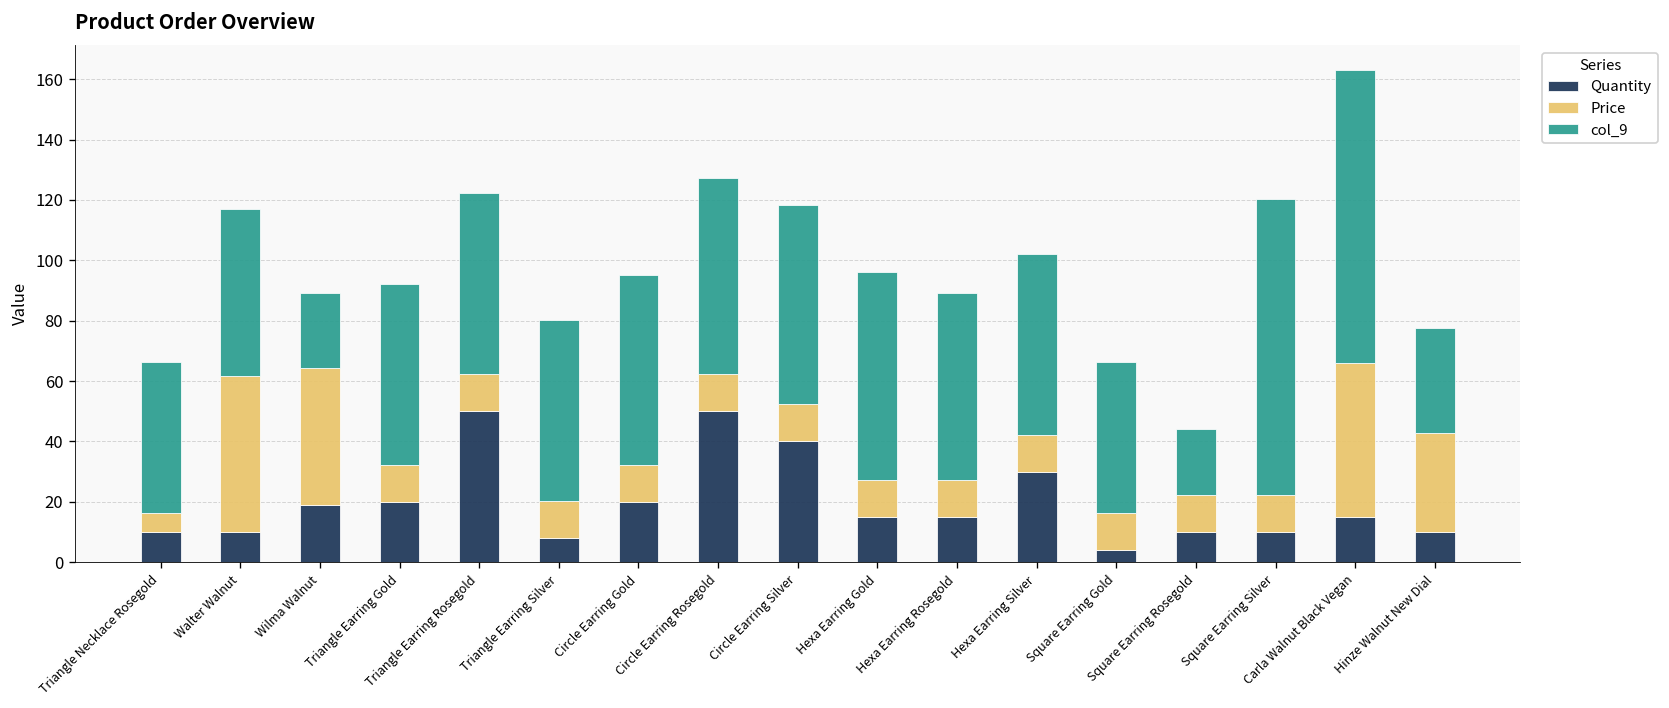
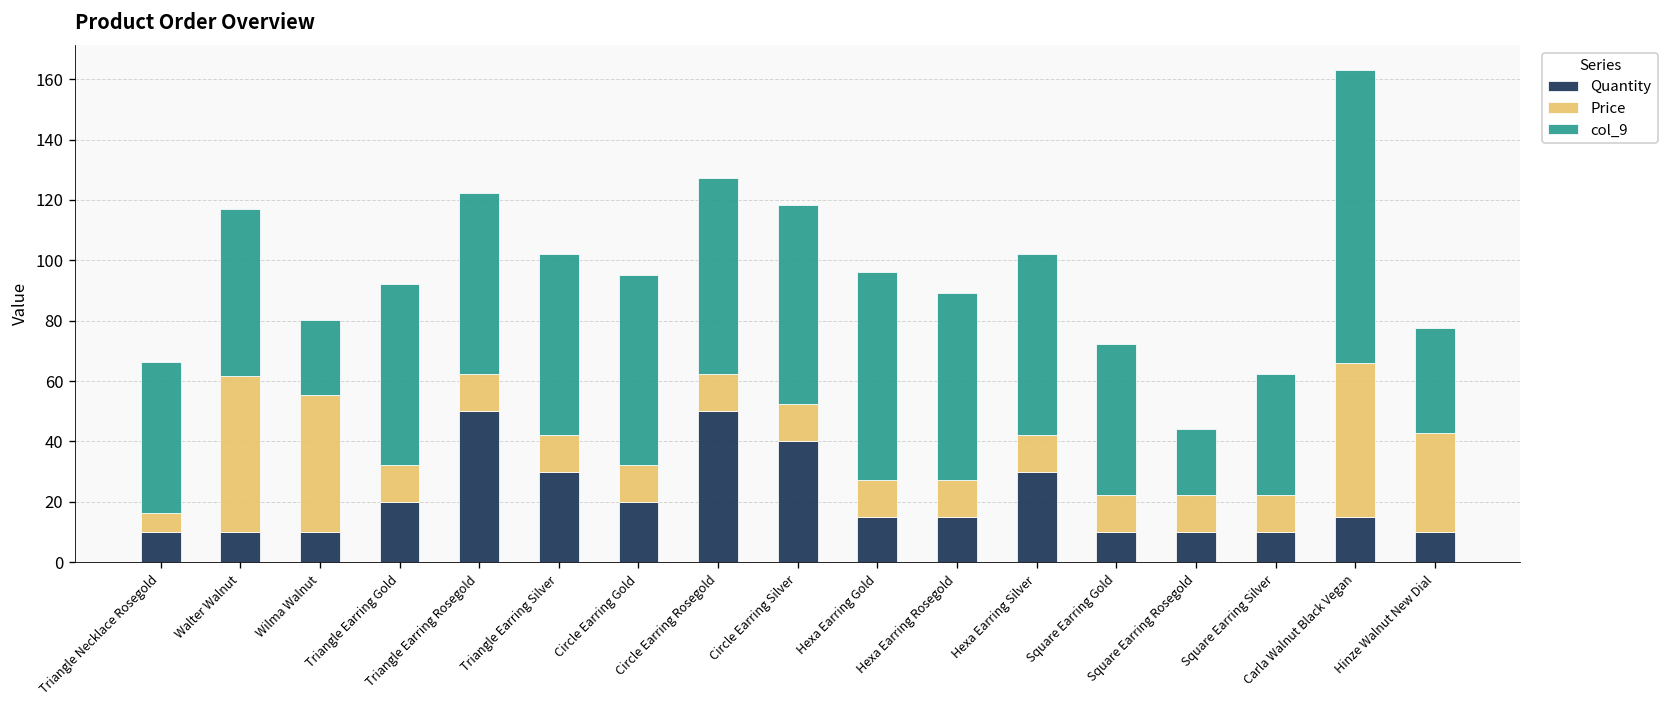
  {
    "Quantity": {
      "Triangle Necklace Rosegold": 10,
      "Walter Walnut": 10,
-     "Wilma Walnut": 19,
+     "Wilma Walnut": 10,
      "Triangle Earring Gold": 20,
      "Triangle Earring Rosegold": 50,
-     "Triangle Earring Silver": 8,
+     "Triangle Earring Silver": 30,
      "Circle Earring Gold": 20,
      "Circle Earring Rosegold": 50,
      "Circle Earring Silver": 40,
      "Hexa Earring Gold": 15,
      "Hexa Earring Rosegold": 15,
      "Hexa Earring Silver": 30,
-     "Square Earring Gold": 4,
+     "Square Earring Gold": 10,
      "Square Earring Rosegold": 10,
      "Square Earring Silver": 10,
      "Carla Walnut Black Vegan": 15,
      "Hinze Walnut New Dial": 10
    },
    "Price": {
      "Triangle Necklace Rosegold": 6,
      "Walter Walnut": 52,
      "Wilma Walnut": 45,
      "Triangle Earring Gold": 12,
      "Triangle Earring Rosegold": 12,
      "Triangle Earring Silver": 12,
      "Circle Earring Gold": 12,
      "Circle Earring Rosegold": 12,
      "Circle Earring Silver": 12,
      "Hexa Earring Gold": 12,
      "Hexa Earring Rosegold": 12,
      "Hexa Earring Silver": 12,
      "Square Earring Gold": 12,
      "Square Earring Rosegold": 12,
      "Square Earring Silver": 12,
      "Carla Walnut Black Vegan": 51,
      "Hinze Walnut New Dial": 33
    },
    "col_9": {
      "Triangle Necklace Rosegold": 50,
      "Walter Walnut": 55,
      "Wilma Walnut": 25,
      "Triangle Earring Gold": 60,
      "Triangle Earring Rosegold": 60,
      "Triangle Earring Silver": 60,
      "Circle Earring Gold": 63,
      "Circle Earring Rosegold": 65,
      "Circle Earring Silver": 66,
      "Hexa Earring Gold": 69,
      "Hexa Earring Rosegold": 62,
      "Hexa Earring Silver": 60,
      "Square Earring Gold": 50,
      "Square Earring Rosegold": 22,
-     "Square Earring Silver": 98,
+     "Square Earring Silver": 40,
      "Carla Walnut Black Vegan": 97,
      "Hinze Walnut New Dial": 35
    }
  }
